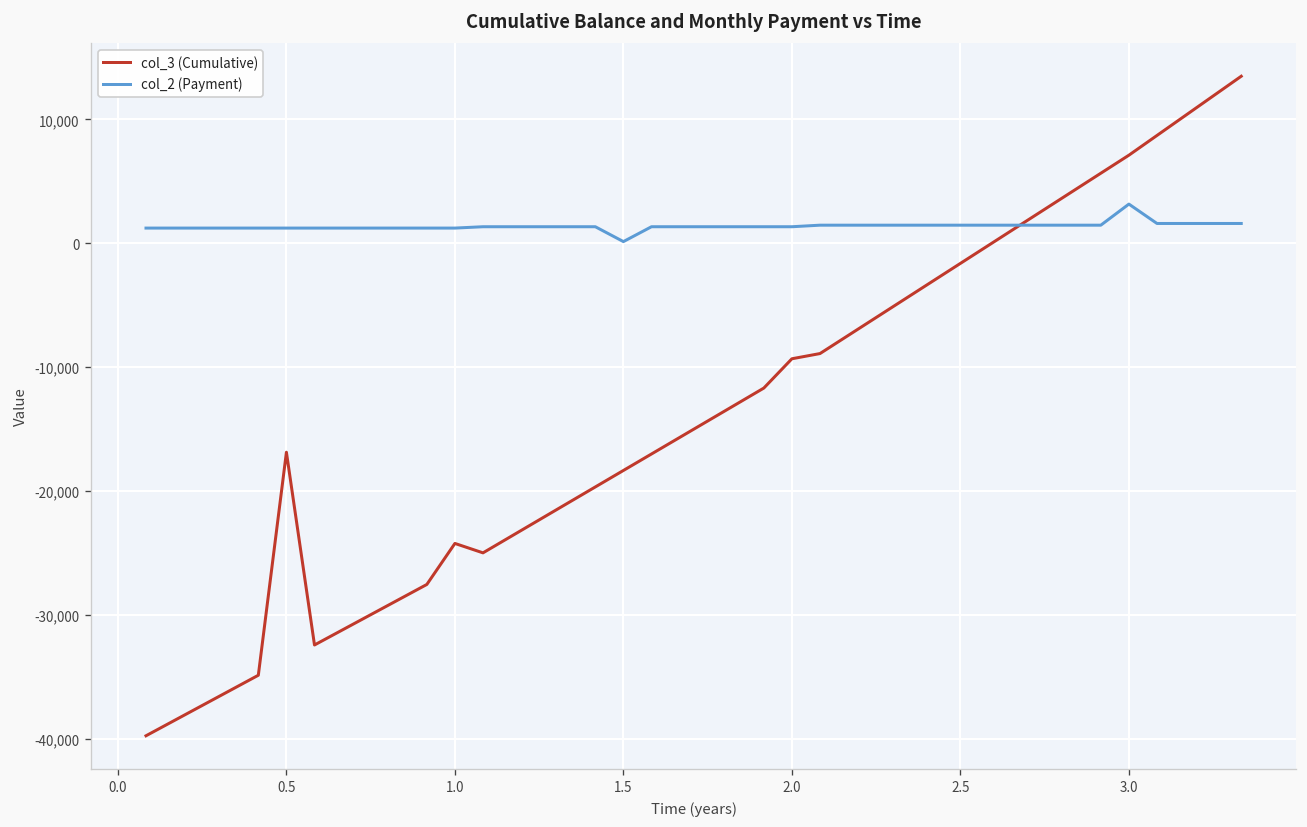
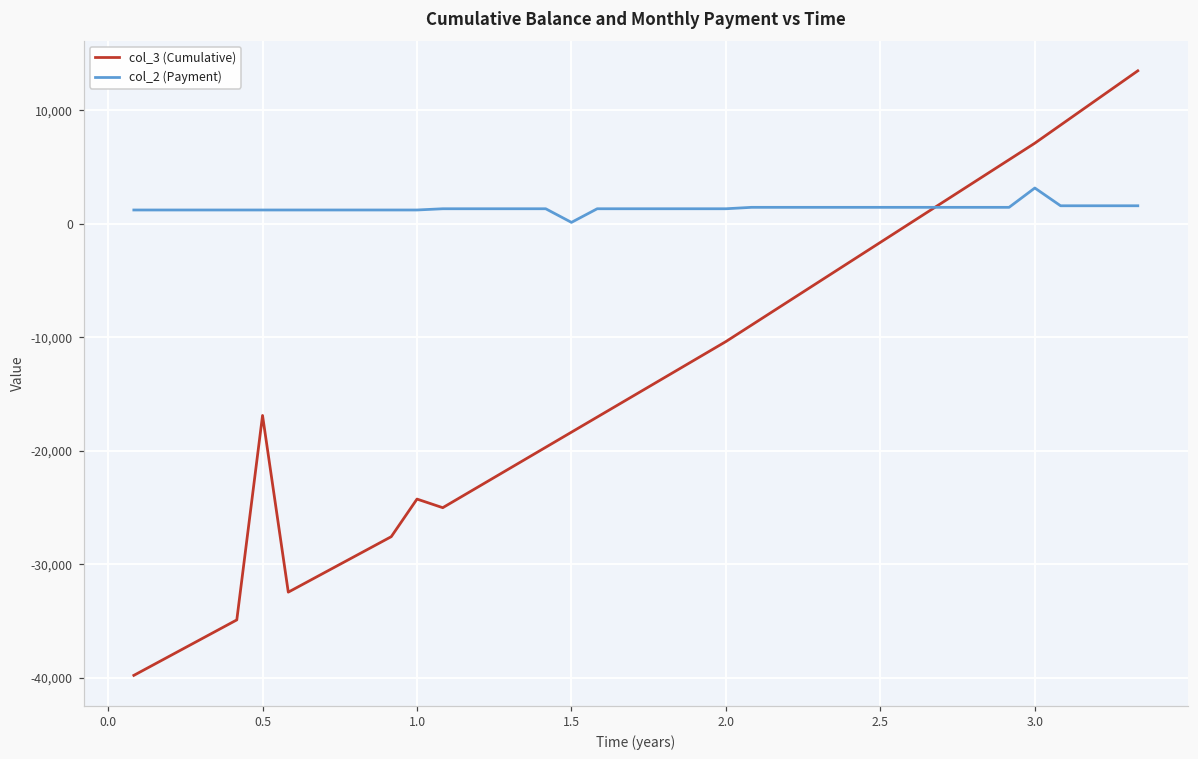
  {
    "col_3 (Cumulative)": {
      "0.5": "-16,900",
      "1.0": "-24,200",
      "1.5": "-18,400",
-     "2.0": "-9,300",
+     "2.0": "-10,400",
      "2.5": "-1,600",
      "3.0": "7,100"
    },
    "col_2 (Payment)": {
      "0.5": "1,200",
      "1.0": "1,200",
      "1.5": "100",
      "2.0": "1,300",
      "2.5": "1,500",
      "3.0": "3,200"
    }
  }
